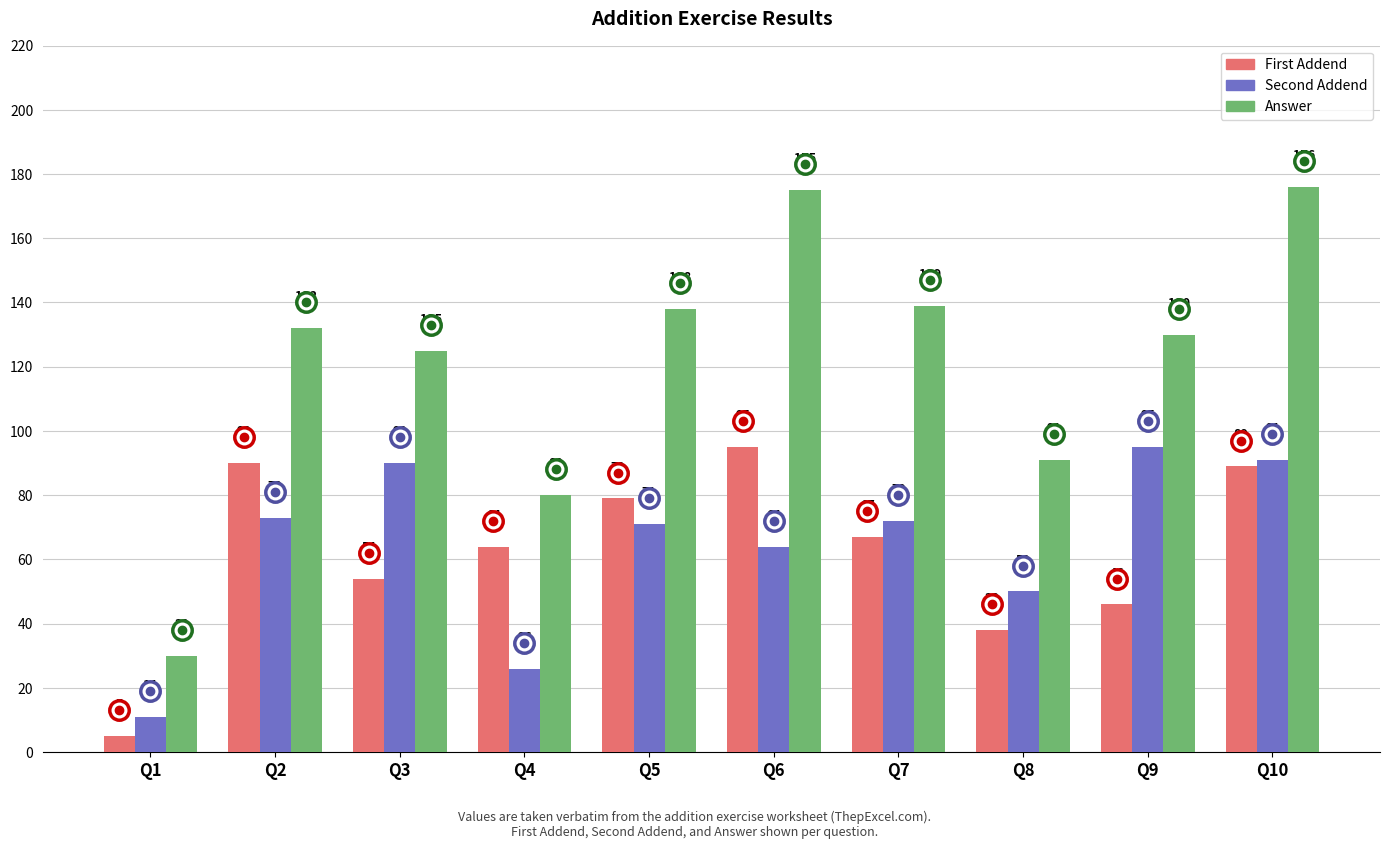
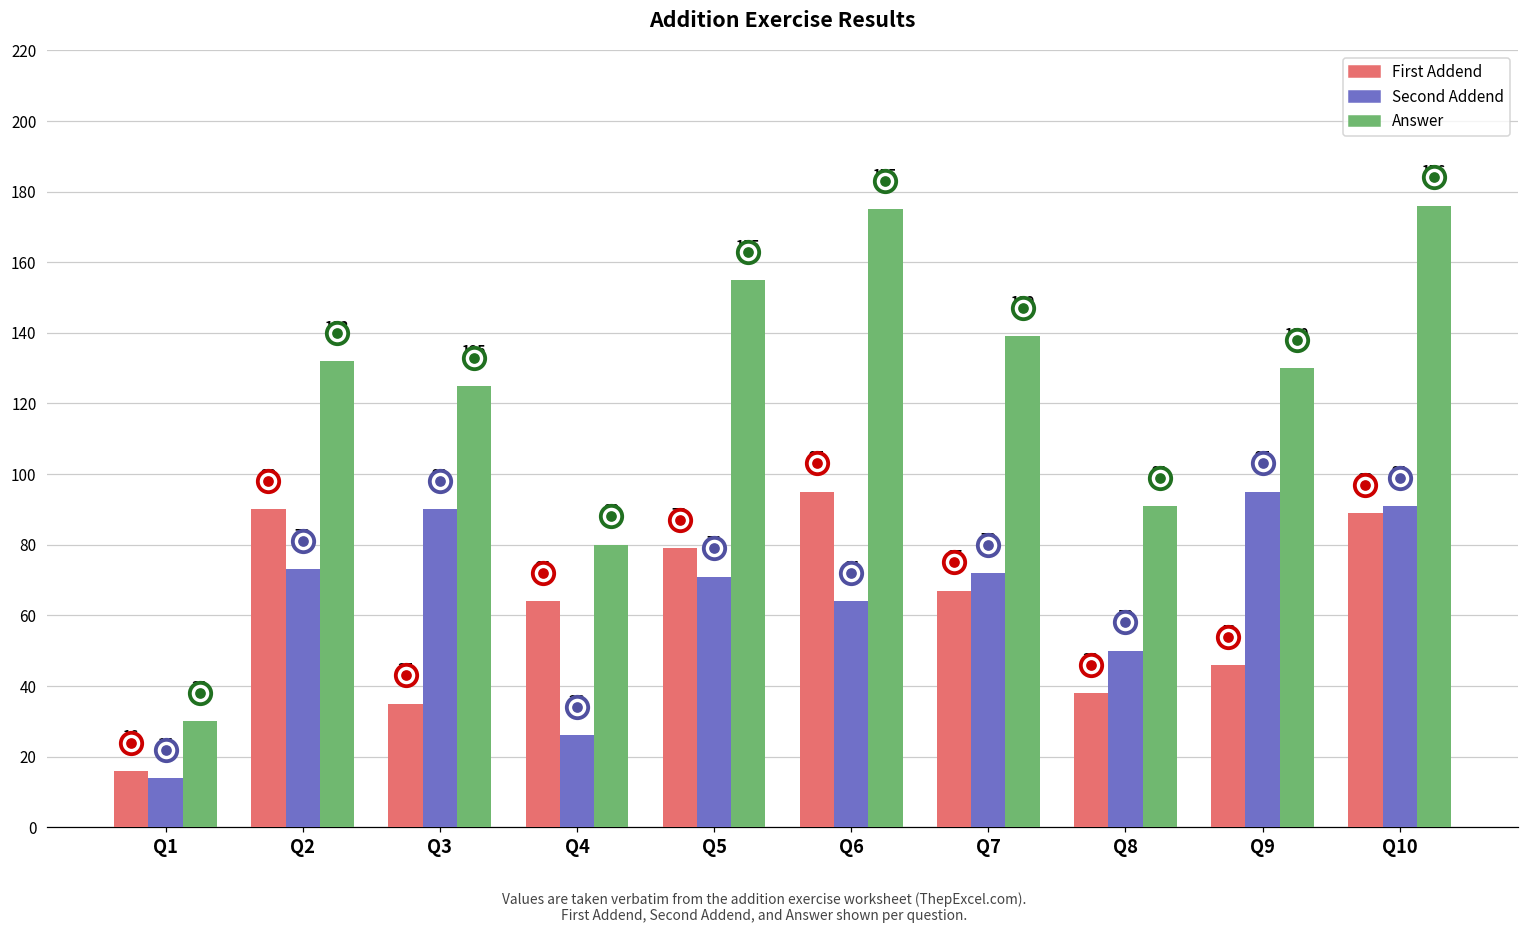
  {
    "First Addend": {
-     "Q1": 5,
-     "Q3": 54
+     "Q1": 16,
+     "Q3": 35
    },
    "Second Addend": {
-     "Q1": 11
+     "Q1": 14
    },
    "Answer": {
-     "Q5": 138
+     "Q5": 155
    }
  }
